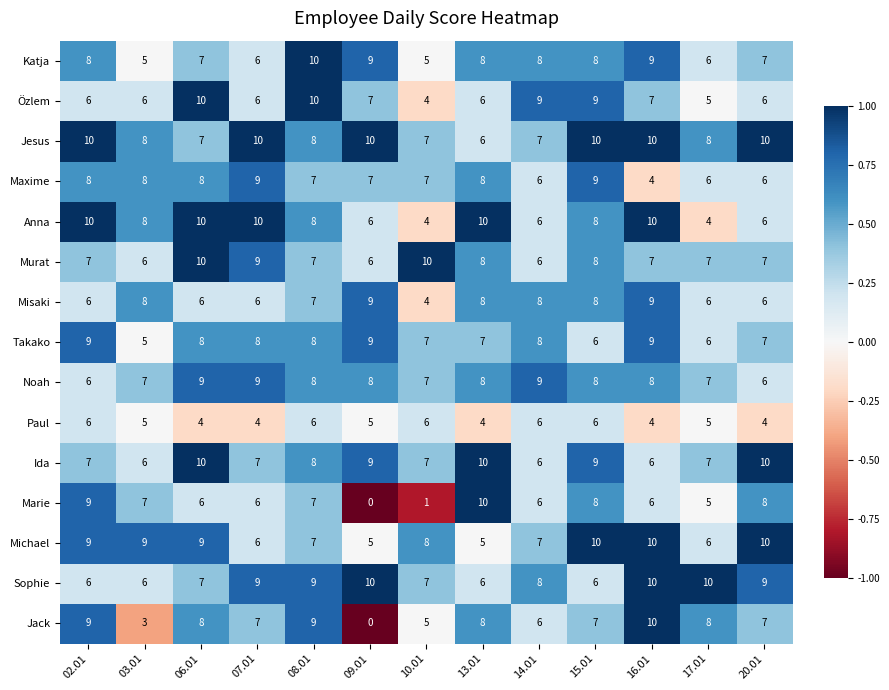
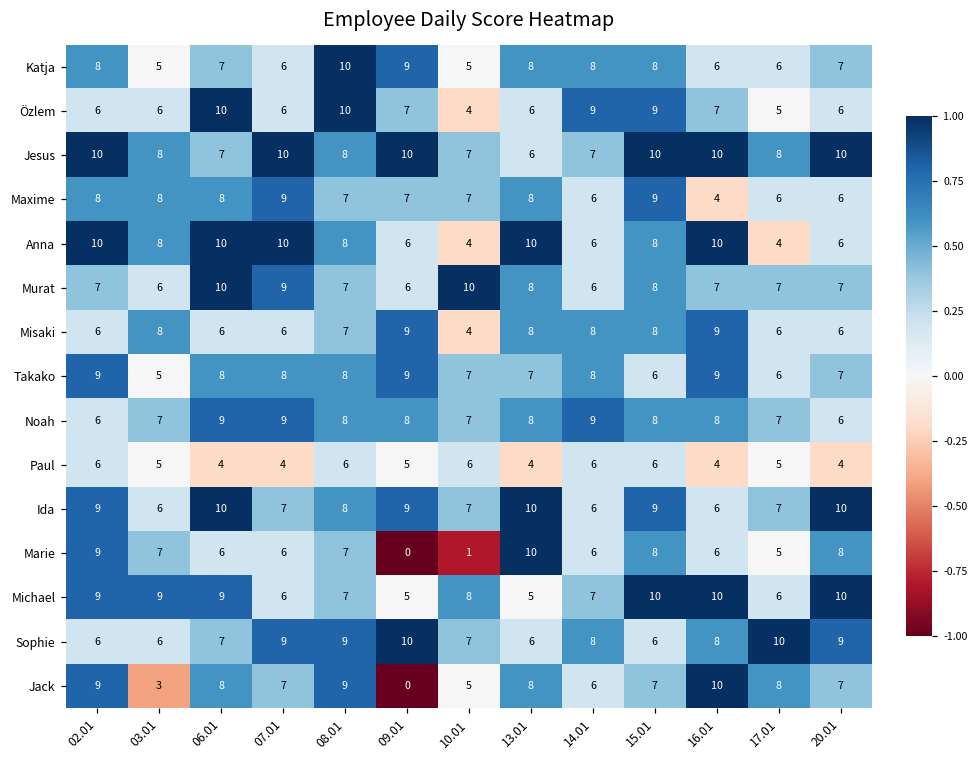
  {
    "Katja": {
      "02.01": 8,
      "03.01": 5,
      "06.01": 7,
      "07.01": 6,
      "08.01": 10,
      "09.01": 9,
      "10.01": 5,
      "13.01": 8,
      "14.01": 8,
      "15.01": 8,
-     "16.01": 9,
+     "16.01": 6,
      "17.01": 6,
      "20.01": 7
    },
    "Özlem": {
      "02.01": 6,
      "03.01": 6,
      "06.01": 10,
      "07.01": 6,
      "08.01": 10,
      "09.01": 7,
      "10.01": 4,
      "13.01": 6,
      "14.01": 9,
      "15.01": 9,
      "16.01": 7,
      "17.01": 5,
      "20.01": 6
    },
    "Jesus": {
      "02.01": 10,
      "03.01": 8,
      "06.01": 7,
      "07.01": 10,
      "08.01": 8,
      "09.01": 10,
      "10.01": 7,
      "13.01": 6,
      "14.01": 7,
      "15.01": 10,
      "16.01": 10,
      "17.01": 8,
      "20.01": 10
    },
    "Maxime": {
      "02.01": 8,
      "03.01": 8,
      "06.01": 8,
      "07.01": 9,
      "08.01": 7,
      "09.01": 7,
      "10.01": 7,
      "13.01": 8,
      "14.01": 6,
      "15.01": 9,
      "16.01": 4,
      "17.01": 6,
      "20.01": 6
    },
    "Anna": {
      "02.01": 10,
      "03.01": 8,
      "06.01": 10,
      "07.01": 10,
      "08.01": 8,
      "09.01": 6,
      "10.01": 4,
      "13.01": 10,
      "14.01": 6,
      "15.01": 8,
      "16.01": 10,
      "17.01": 4,
      "20.01": 6
    },
    "Murat": {
      "02.01": 7,
      "03.01": 6,
      "06.01": 10,
      "07.01": 9,
      "08.01": 7,
      "09.01": 6,
      "10.01": 10,
      "13.01": 8,
      "14.01": 6,
      "15.01": 8,
      "16.01": 7,
      "17.01": 7,
      "20.01": 7
    },
    "Misaki": {
      "02.01": 6,
      "03.01": 8,
      "06.01": 6,
      "07.01": 6,
      "08.01": 7,
      "09.01": 9,
      "10.01": 4,
      "13.01": 8,
      "14.01": 8,
      "15.01": 8,
      "16.01": 9,
      "17.01": 6,
      "20.01": 6
    },
    "Takako": {
      "02.01": 9,
      "03.01": 5,
      "06.01": 8,
      "07.01": 8,
      "08.01": 8,
      "09.01": 9,
      "10.01": 7,
      "13.01": 7,
      "14.01": 8,
      "15.01": 6,
      "16.01": 9,
      "17.01": 6,
      "20.01": 7
    },
    "Noah": {
      "02.01": 6,
      "03.01": 7,
      "06.01": 9,
      "07.01": 9,
      "08.01": 8,
      "09.01": 8,
      "10.01": 7,
      "13.01": 8,
      "14.01": 9,
      "15.01": 8,
      "16.01": 8,
      "17.01": 7,
      "20.01": 6
    },
    "Paul": {
      "02.01": 6,
      "03.01": 5,
      "06.01": 4,
      "07.01": 4,
      "08.01": 6,
      "09.01": 5,
      "10.01": 6,
      "13.01": 4,
      "14.01": 6,
      "15.01": 6,
      "16.01": 4,
      "17.01": 5,
      "20.01": 4
    },
    "Ida": {
-     "02.01": 7,
+     "02.01": 9,
      "03.01": 6,
      "06.01": 10,
      "07.01": 7,
      "08.01": 8,
      "09.01": 9,
      "10.01": 7,
      "13.01": 10,
      "14.01": 6,
      "15.01": 9,
      "16.01": 6,
      "17.01": 7,
      "20.01": 10
    },
    "Marie": {
      "02.01": 9,
      "03.01": 7,
      "06.01": 6,
      "07.01": 6,
      "08.01": 7,
      "09.01": 0,
      "10.01": 1,
      "13.01": 10,
      "14.01": 6,
      "15.01": 8,
      "16.01": 6,
      "17.01": 5,
      "20.01": 8
    },
    "Michael": {
      "02.01": 9,
      "03.01": 9,
      "06.01": 9,
      "07.01": 6,
      "08.01": 7,
      "09.01": 5,
      "10.01": 8,
      "13.01": 5,
      "14.01": 7,
      "15.01": 10,
      "16.01": 10,
      "17.01": 6,
      "20.01": 10
    },
    "Sophie": {
      "02.01": 6,
      "03.01": 6,
      "06.01": 7,
      "07.01": 9,
      "08.01": 9,
      "09.01": 10,
      "10.01": 7,
      "13.01": 6,
      "14.01": 8,
      "15.01": 6,
-     "16.01": 10,
+     "16.01": 8,
      "17.01": 10,
      "20.01": 9
    },
    "Jack": {
      "02.01": 9,
      "03.01": 3,
      "06.01": 8,
      "07.01": 7,
      "08.01": 9,
      "09.01": 0,
      "10.01": 5,
      "13.01": 8,
      "14.01": 6,
      "15.01": 7,
      "16.01": 10,
      "17.01": 8,
      "20.01": 7
    }
  }
